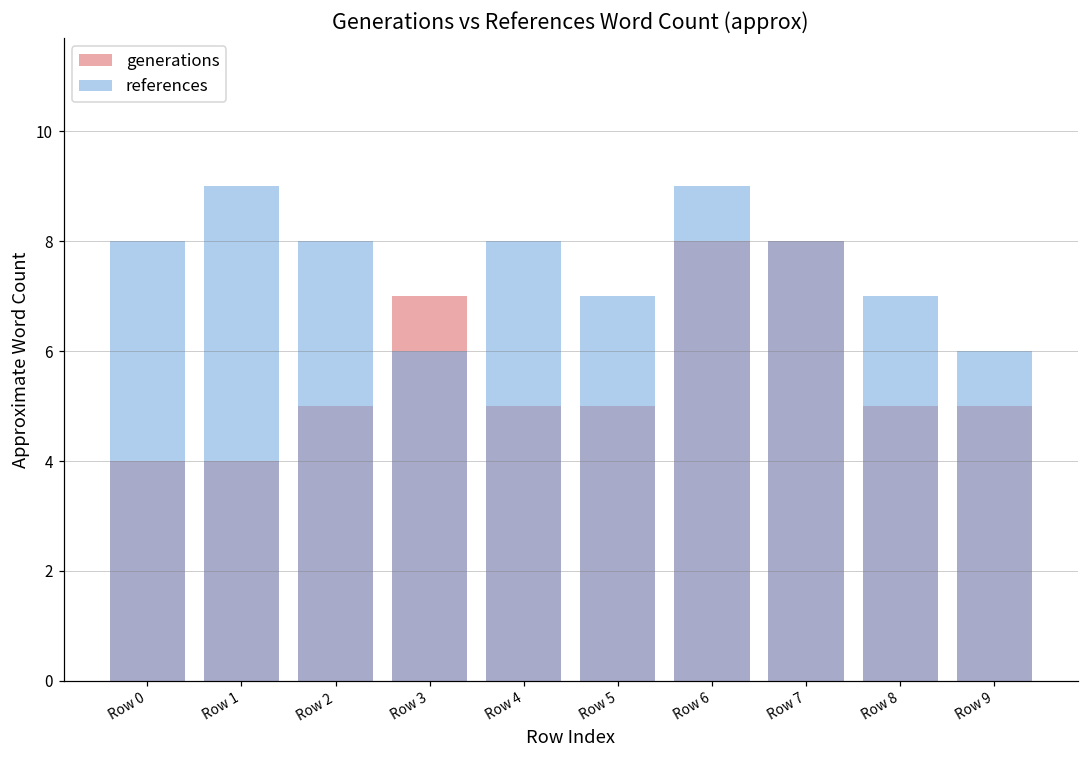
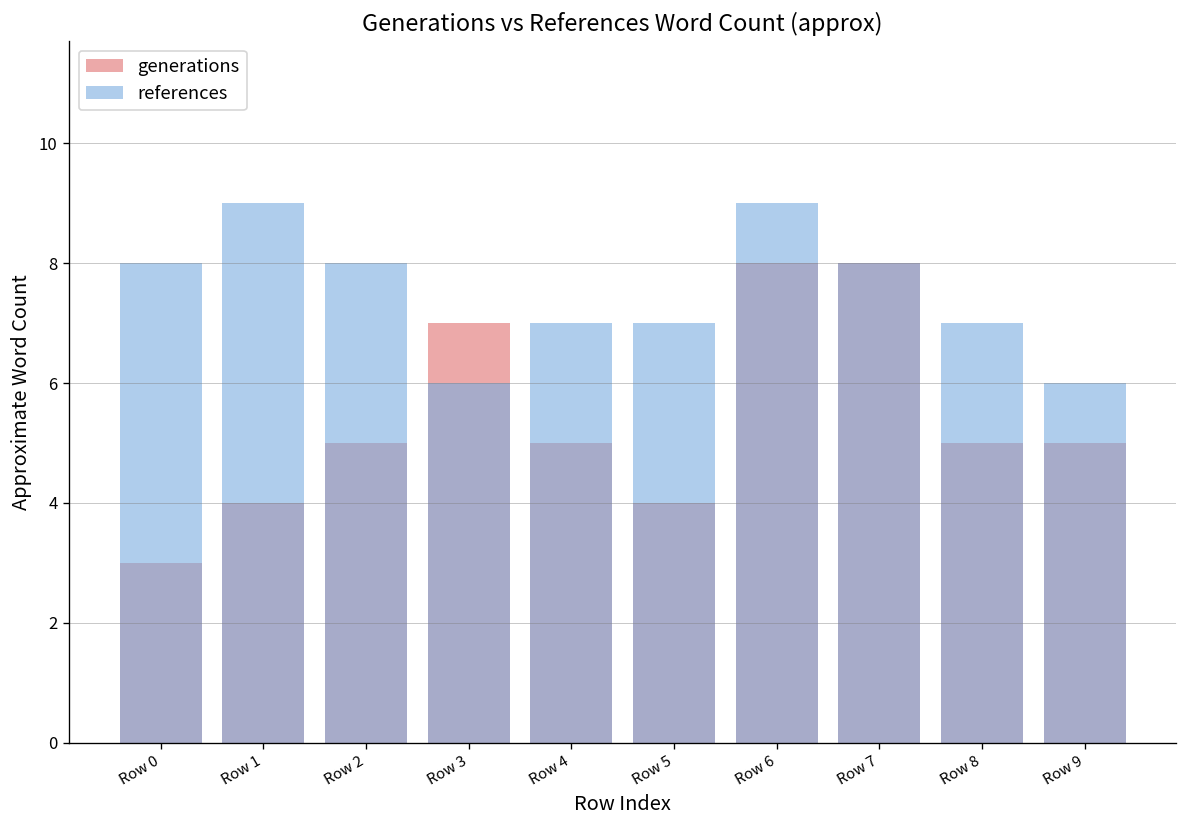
  {
    "generations": {
-     "Row 0": 4,
+     "Row 0": 3,
      "Row 3": 7,
-     "Row 5": 5,
+     "Row 5": 4,
      "Row 7": 8
    },
    "references": {
      "Row 0": 8,
      "Row 1": 9,
      "Row 2": 8,
-     "Row 4": 8,
+     "Row 4": 7,
      "Row 5": 7,
      "Row 6": 9,
      "Row 7": 8,
      "Row 8": 7,
      "Row 9": 6
    }
  }
